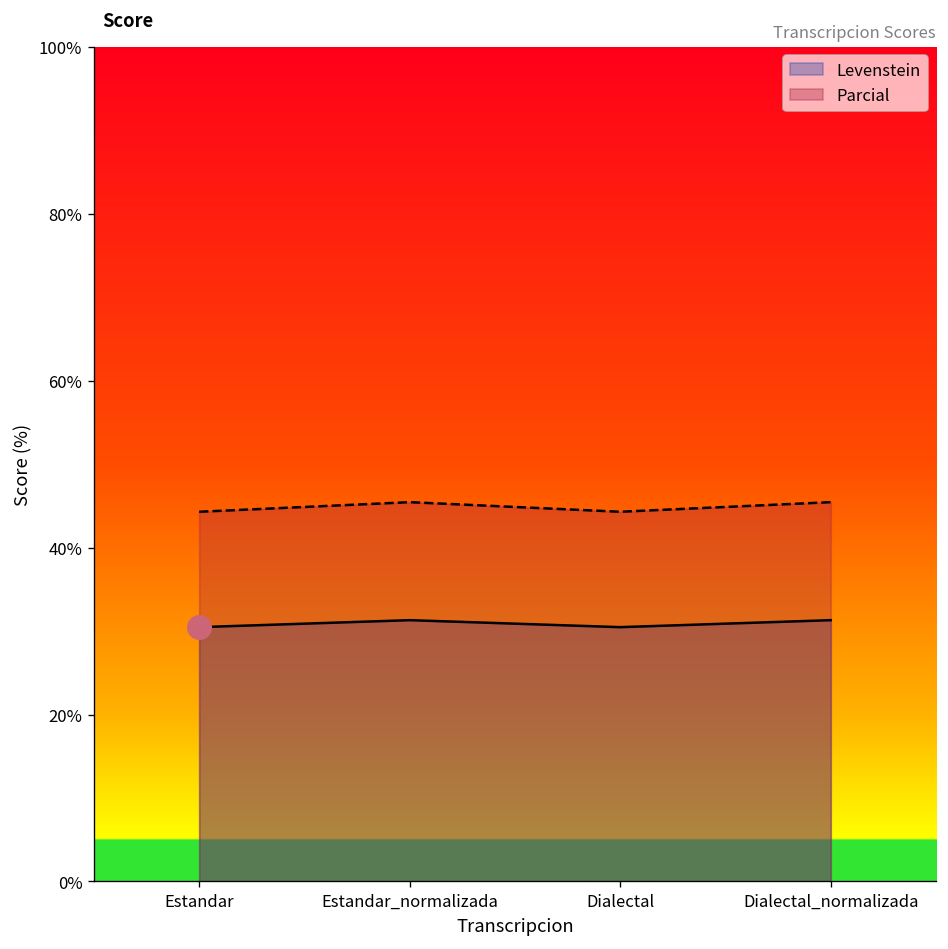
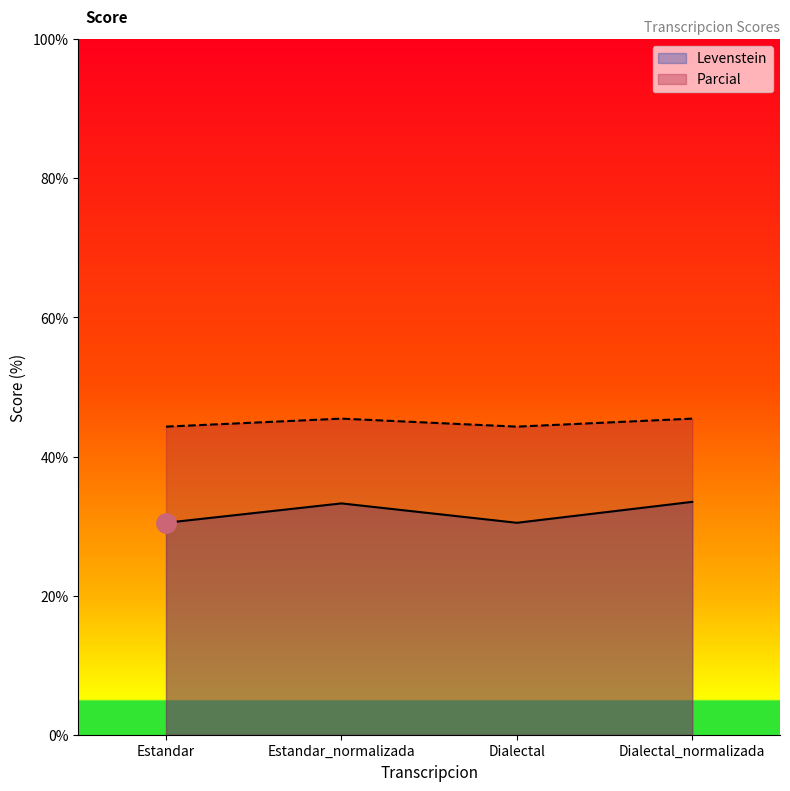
  {
    "Levenstein": {
-     "Estandar_normalizada": "31%",
+     "Estandar_normalizada": "33%",
      "Dialectal": "30%",
-     "Dialectal_normalizada": "31%"
+     "Dialectal_normalizada": "33%"
    },
    "Parcial": {
      "Estandar": "44%",
      "Estandar_normalizada": "45%",
      "Dialectal": "44%",
      "Dialectal_normalizada": "45%"
    }
  }
